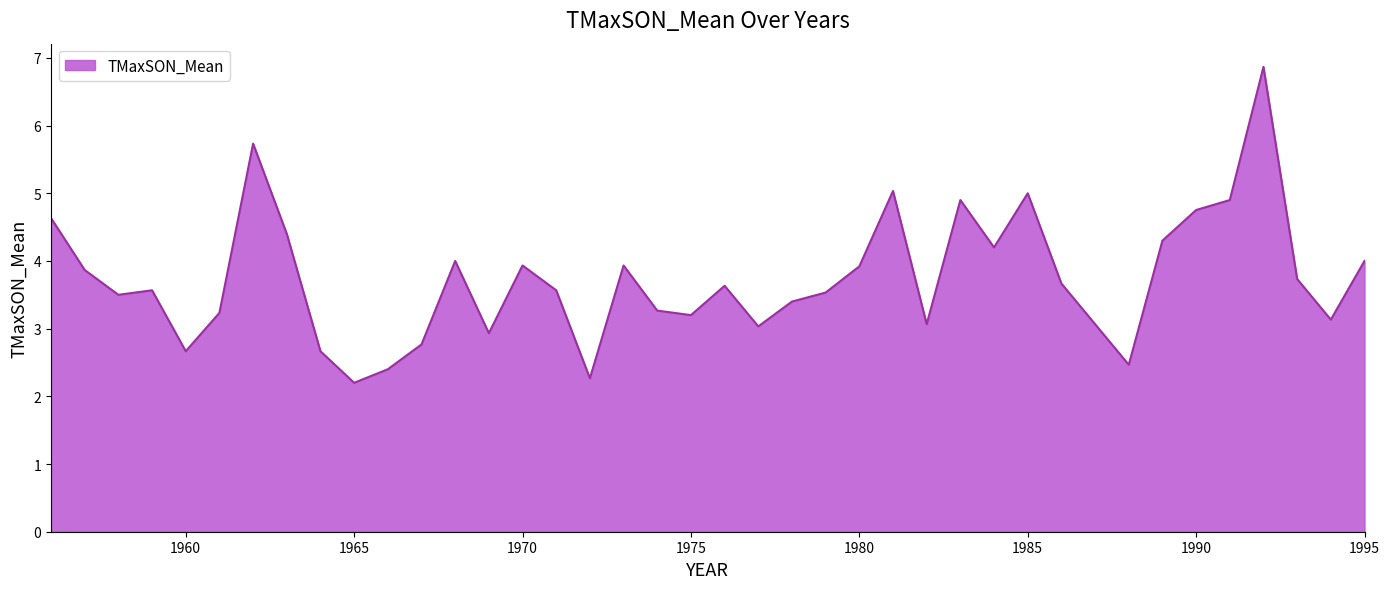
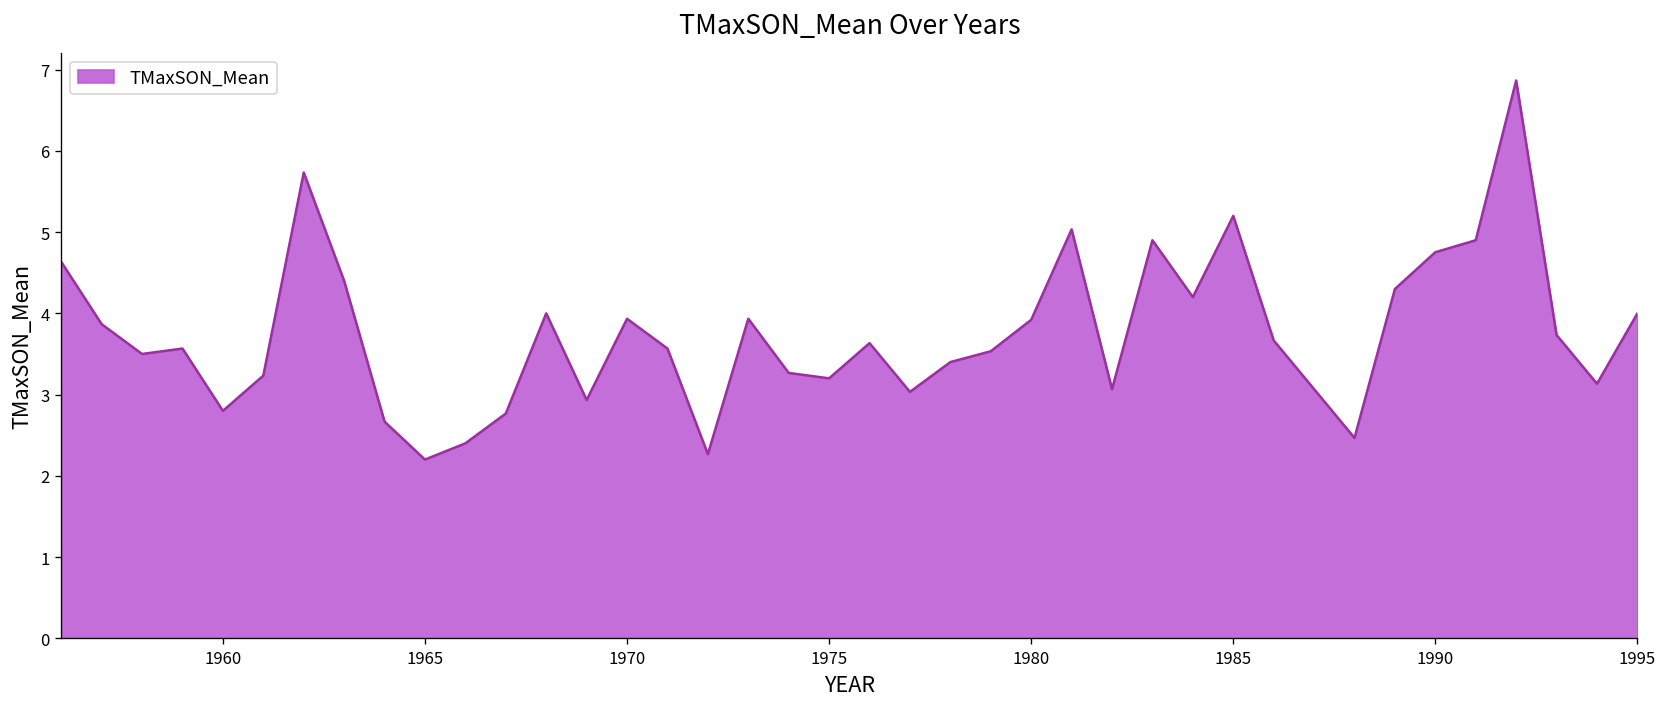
  {
-   "1960": 2.7,
+   "1960": 2.8,
    "1965": 2.2,
    "1970": 3.9,
    "1975": 3.2,
    "1980": 3.9,
-   "1985": 5.0,
+   "1985": 5.2,
    "1990": 4.8,
    "1995": 4.0
  }
